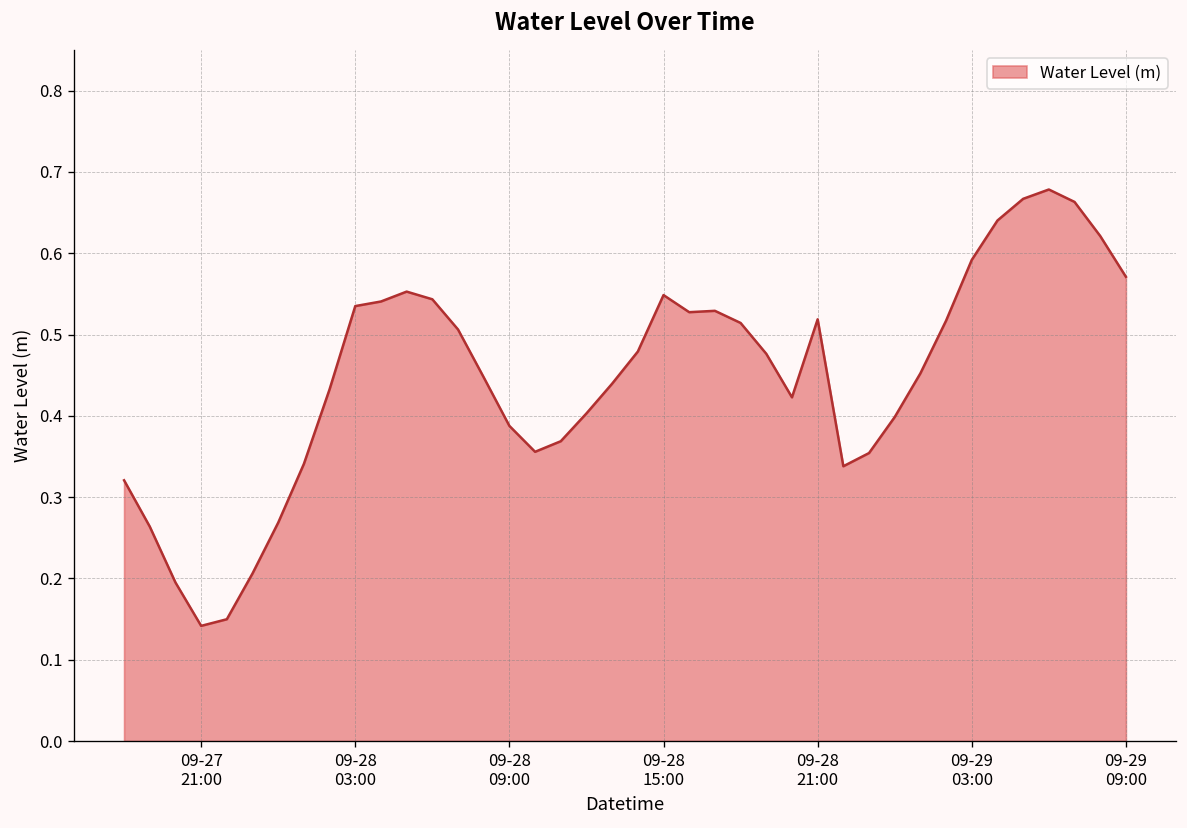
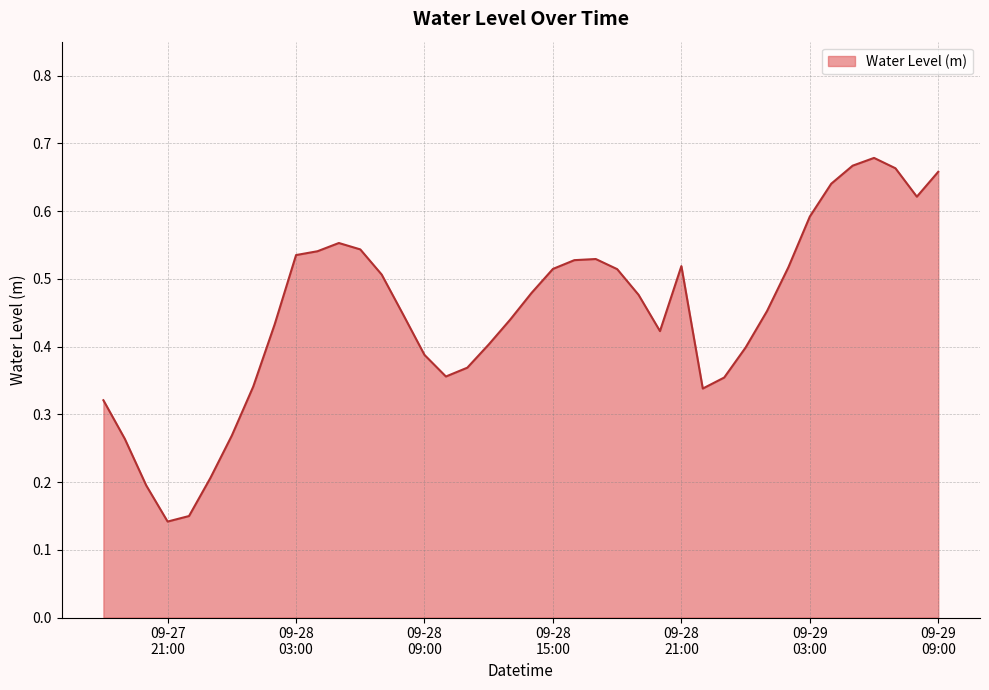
  {
    "09-27 21:00": 0.14,
    "09-28 03:00": 0.54,
    "09-28 09:00": 0.39,
-   "09-28 15:00": 0.55,
+   "09-28 15:00": 0.51,
    "09-28 21:00": 0.52,
    "09-29 03:00": 0.59,
-   "09-29 09:00": 0.57
+   "09-29 09:00": 0.66
  }
